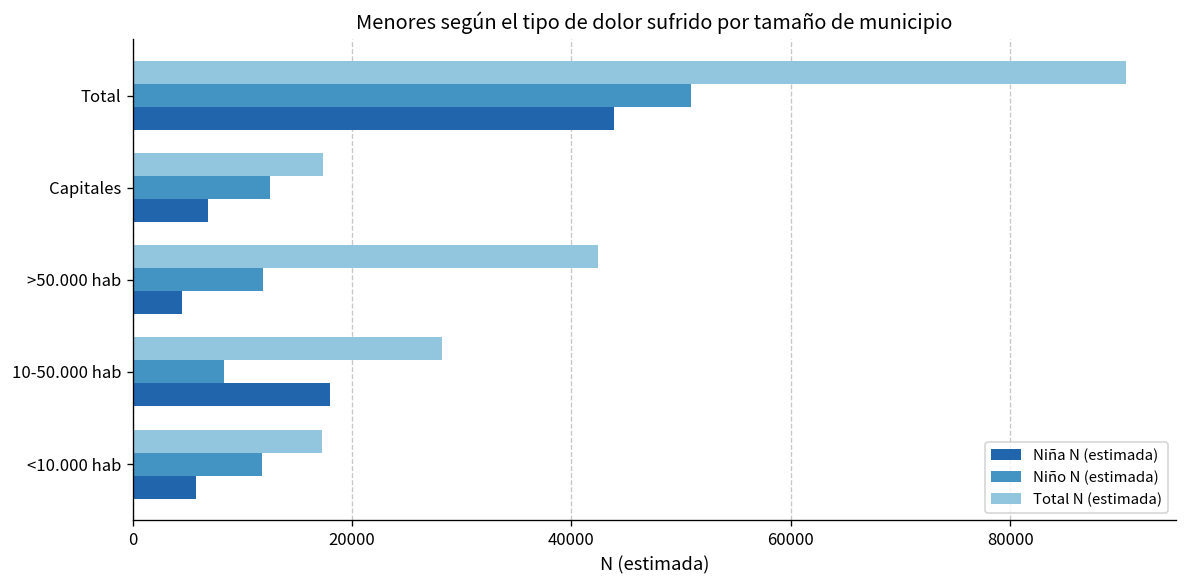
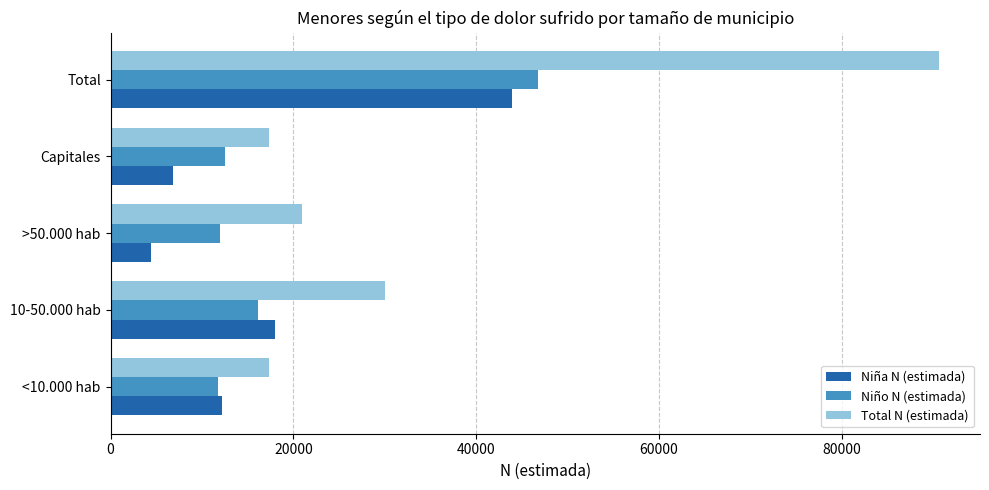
  {
    "Niña N (estimada)": {
      "Total": 44000,
      "Capitales": 7000,
      ">50.000 hab": 4000,
      "10-50.000 hab": 18000,
-     "<10.000 hab": 6000
+     "<10.000 hab": 12000
    },
    "Niño N (estimada)": {
-     "Total": 51000,
+     "Total": 47000,
      "Capitales": 12000,
      ">50.000 hab": 12000,
-     "10-50.000 hab": 8000,
+     "10-50.000 hab": 16000,
      "<10.000 hab": 12000
    },
    "Total N (estimada)": {
      "Total": 91000,
      "Capitales": 17000,
-     ">50.000 hab": 42000,
-     "10-50.000 hab": 28000,
+     ">50.000 hab": 21000,
+     "10-50.000 hab": 30000,
      "<10.000 hab": 17000
    }
  }
